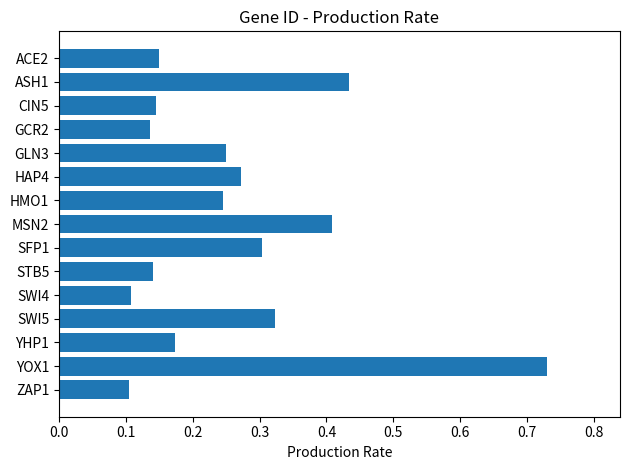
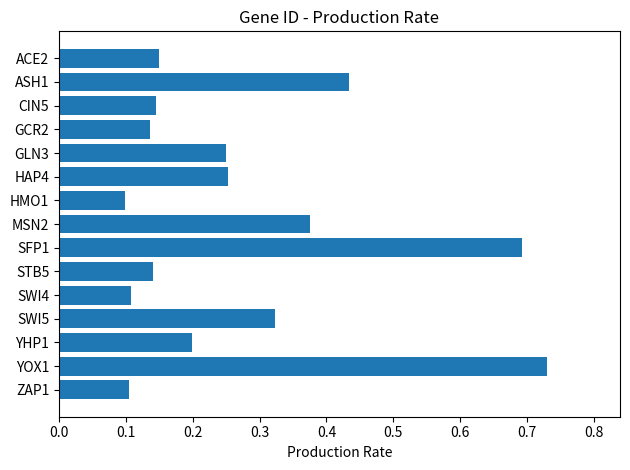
  {
    "ACE2": 0.15,
    "ASH1": 0.43,
    "CIN5": 0.15,
    "GCR2": 0.14,
    "GLN3": 0.25,
-   "HAP4": 0.27,
-   "HMO1": 0.25,
-   "MSN2": 0.41,
-   "SFP1": 0.30,
+   "HAP4": 0.25,
+   "HMO1": 0.10,
+   "MSN2": 0.38,
+   "SFP1": 0.69,
    "STB5": 0.14,
    "SWI4": 0.11,
    "SWI5": 0.32,
-   "YHP1": 0.17,
+   "YHP1": 0.20,
    "YOX1": 0.73,
    "ZAP1": 0.10
  }
